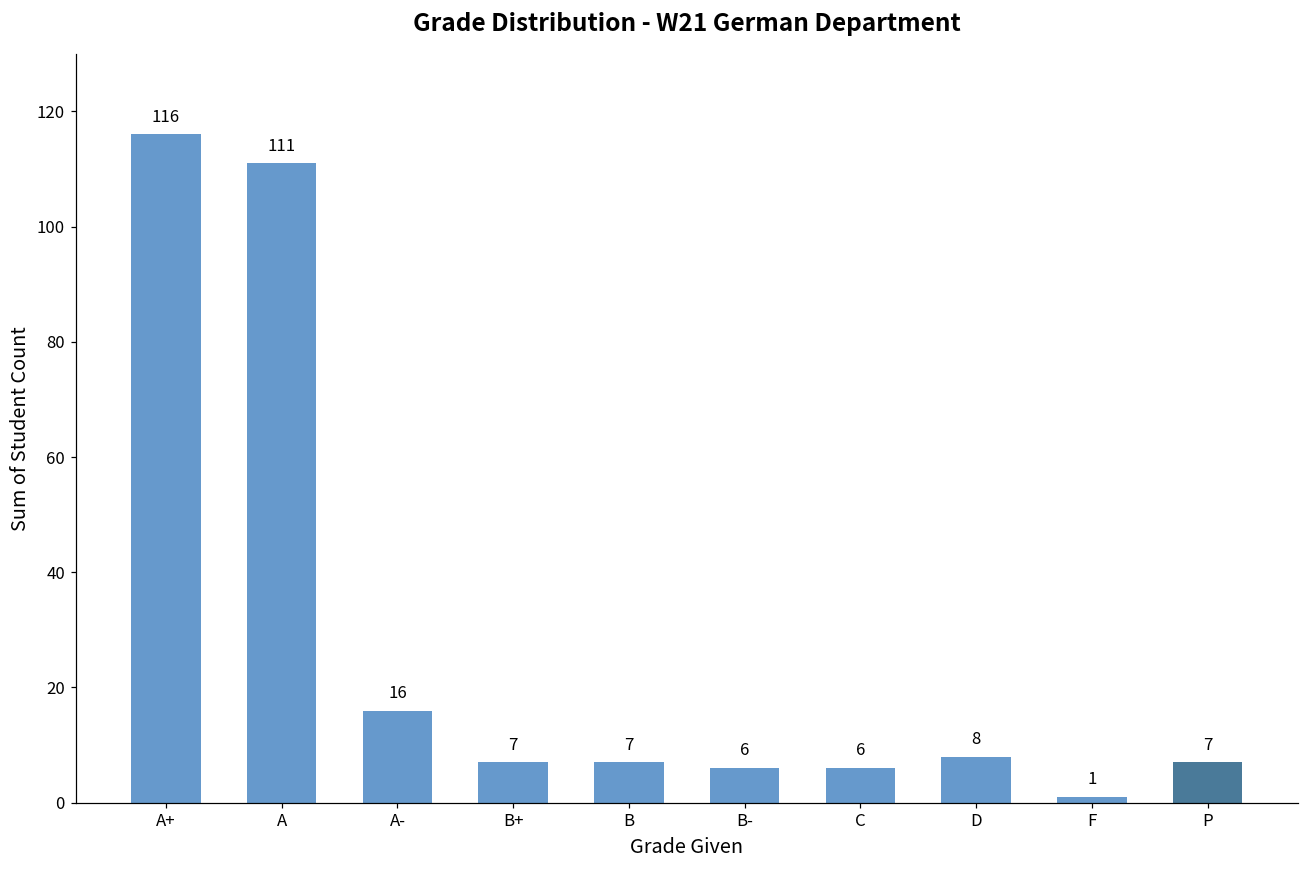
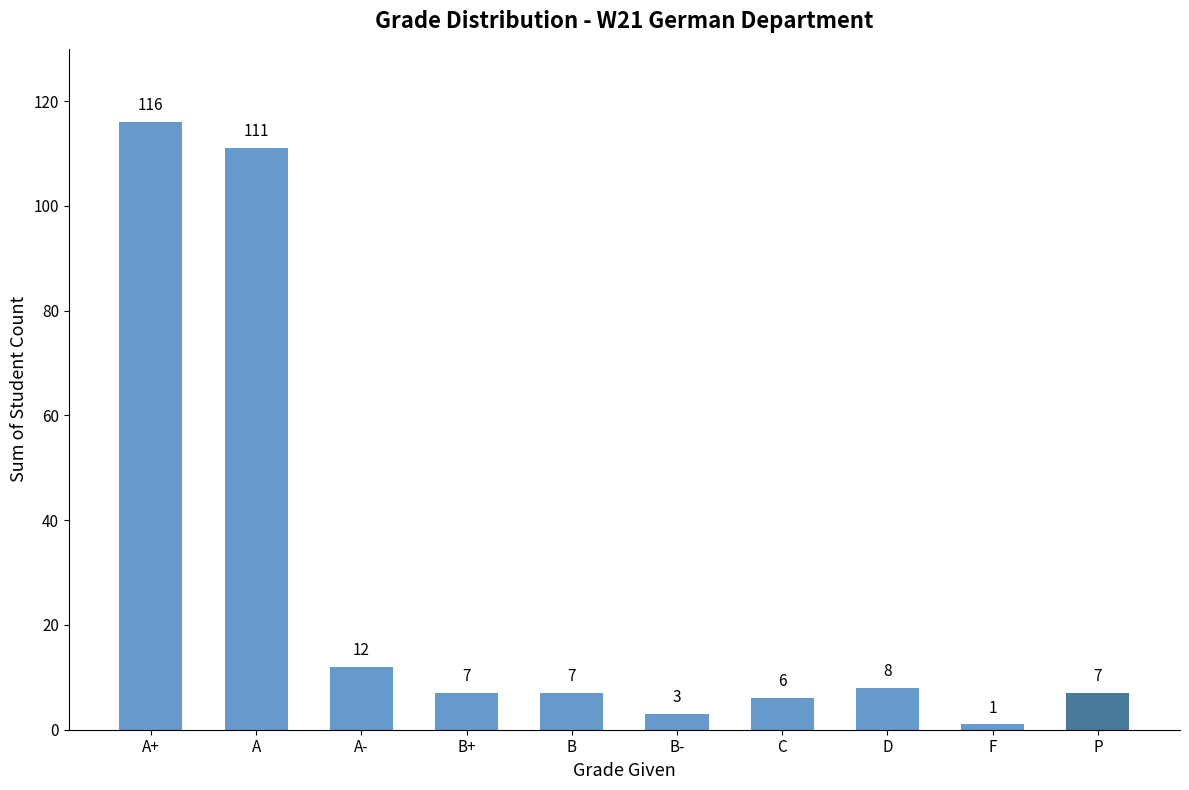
  {
    "A+": 116,
    "A": 111,
-   "A-": 16,
+   "A-": 12,
    "B+": 7,
    "B": 7,
-   "B-": 6,
+   "B-": 3,
    "C": 6,
    "D": 8,
    "F": 1,
    "P": 7
  }
